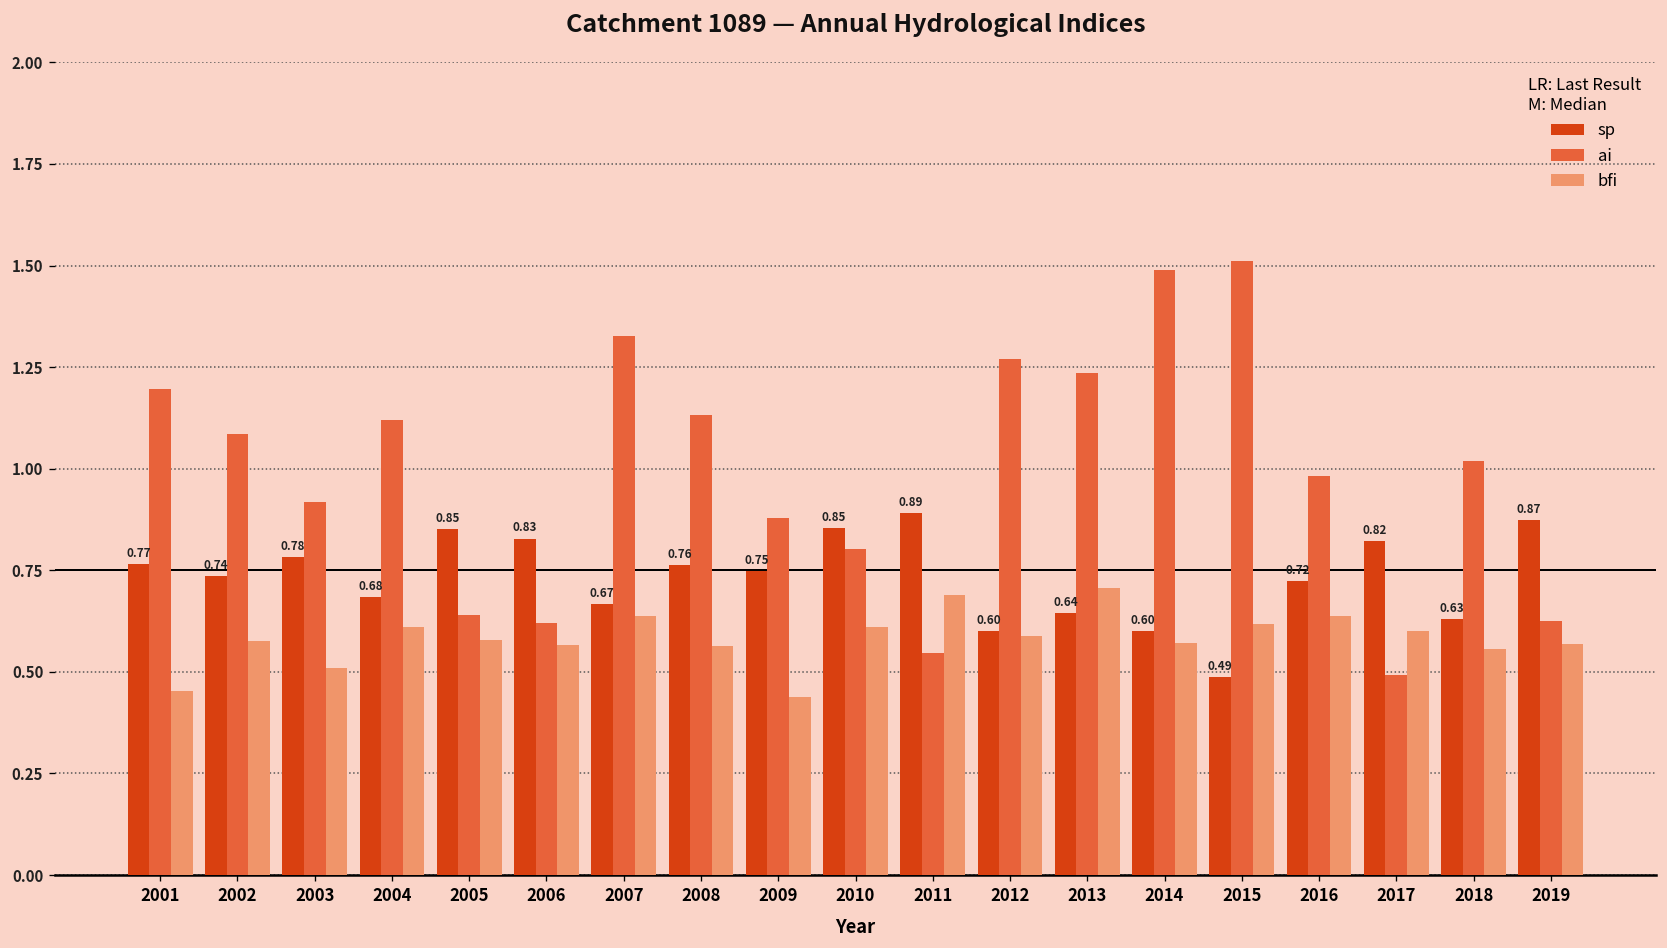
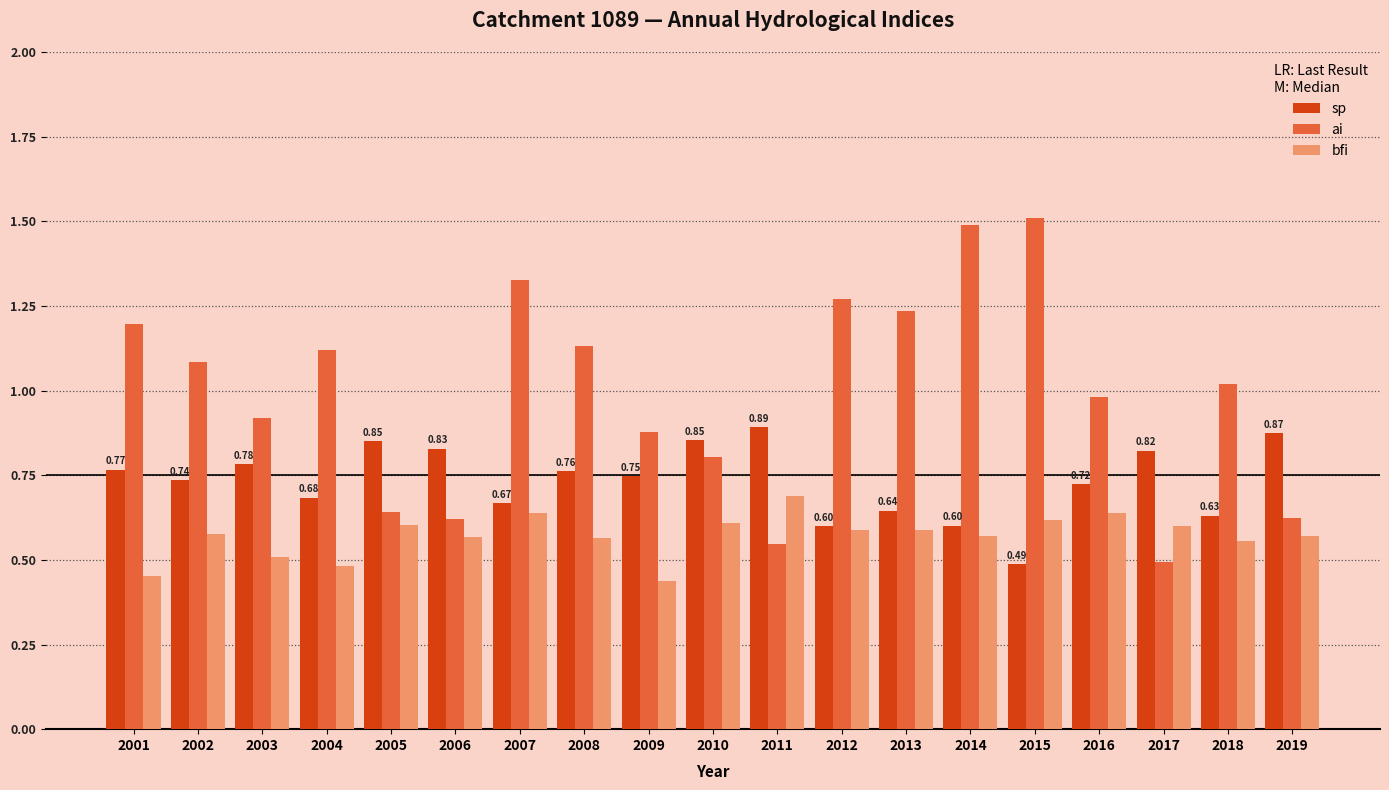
  {
    "bfi": {
      "2001": 0.45,
      "2002": 0.58,
      "2003": 0.51,
-     "2004": 0.61,
-     "2005": 0.58,
+     "2004": 0.48,
+     "2005": 0.60,
      "2006": 0.57,
      "2007": 0.64,
      "2008": 0.56,
      "2009": 0.44,
      "2010": 0.61,
      "2011": 0.69,
      "2012": 0.59,
-     "2013": 0.71,
+     "2013": 0.59,
      "2014": 0.57,
      "2015": 0.62,
      "2016": 0.64,
      "2017": 0.60,
      "2018": 0.56,
      "2019": 0.57
    }
  }
